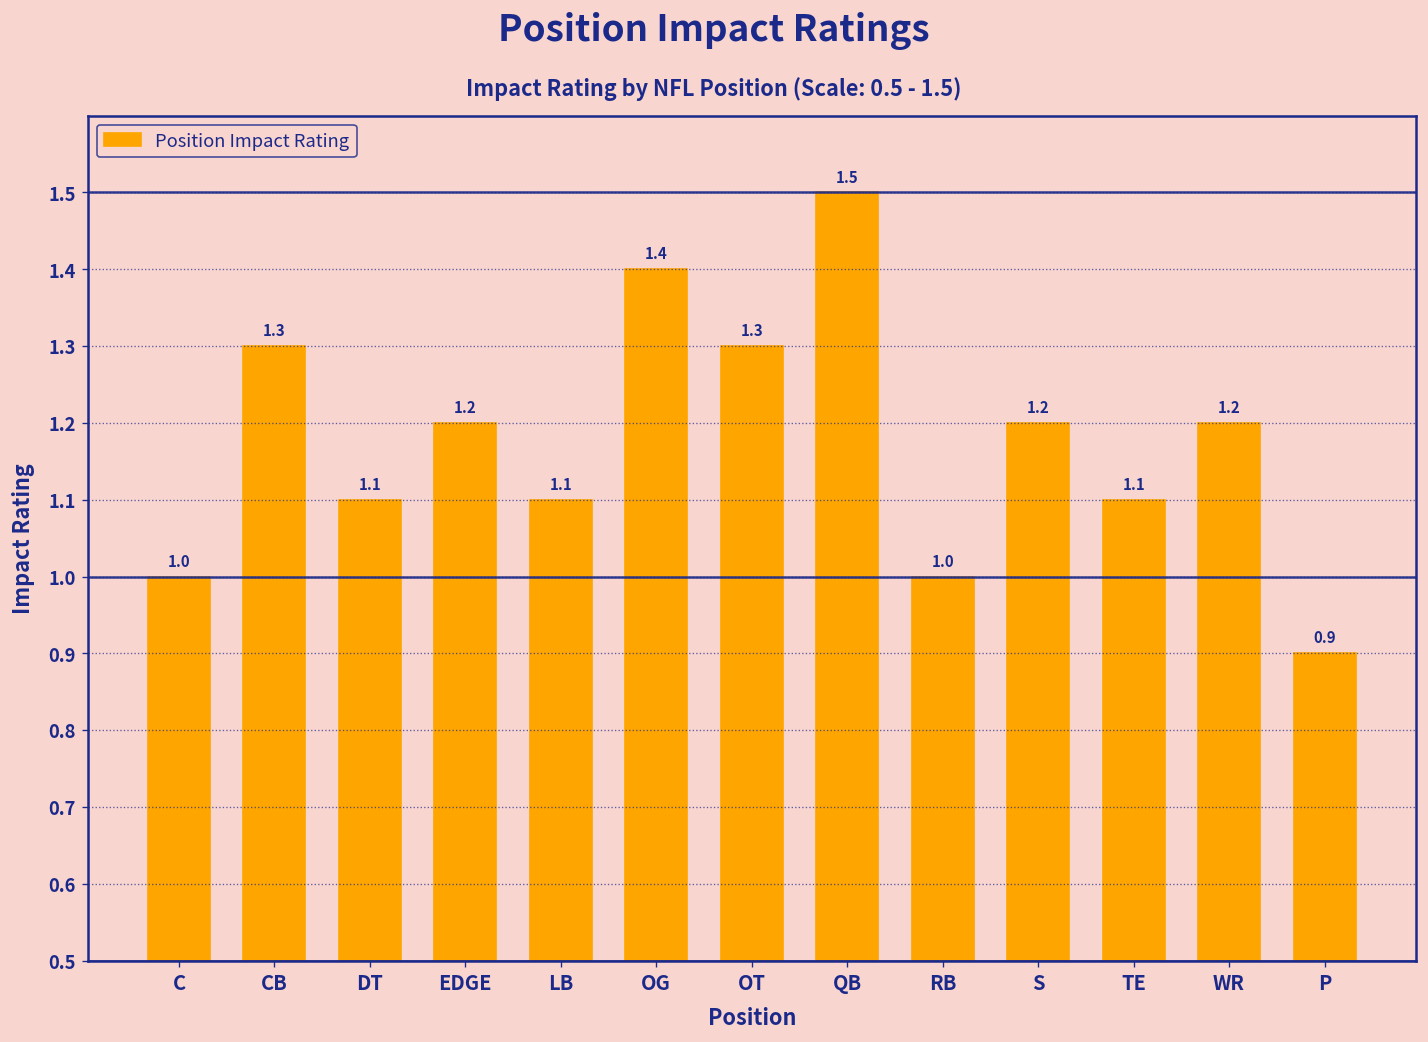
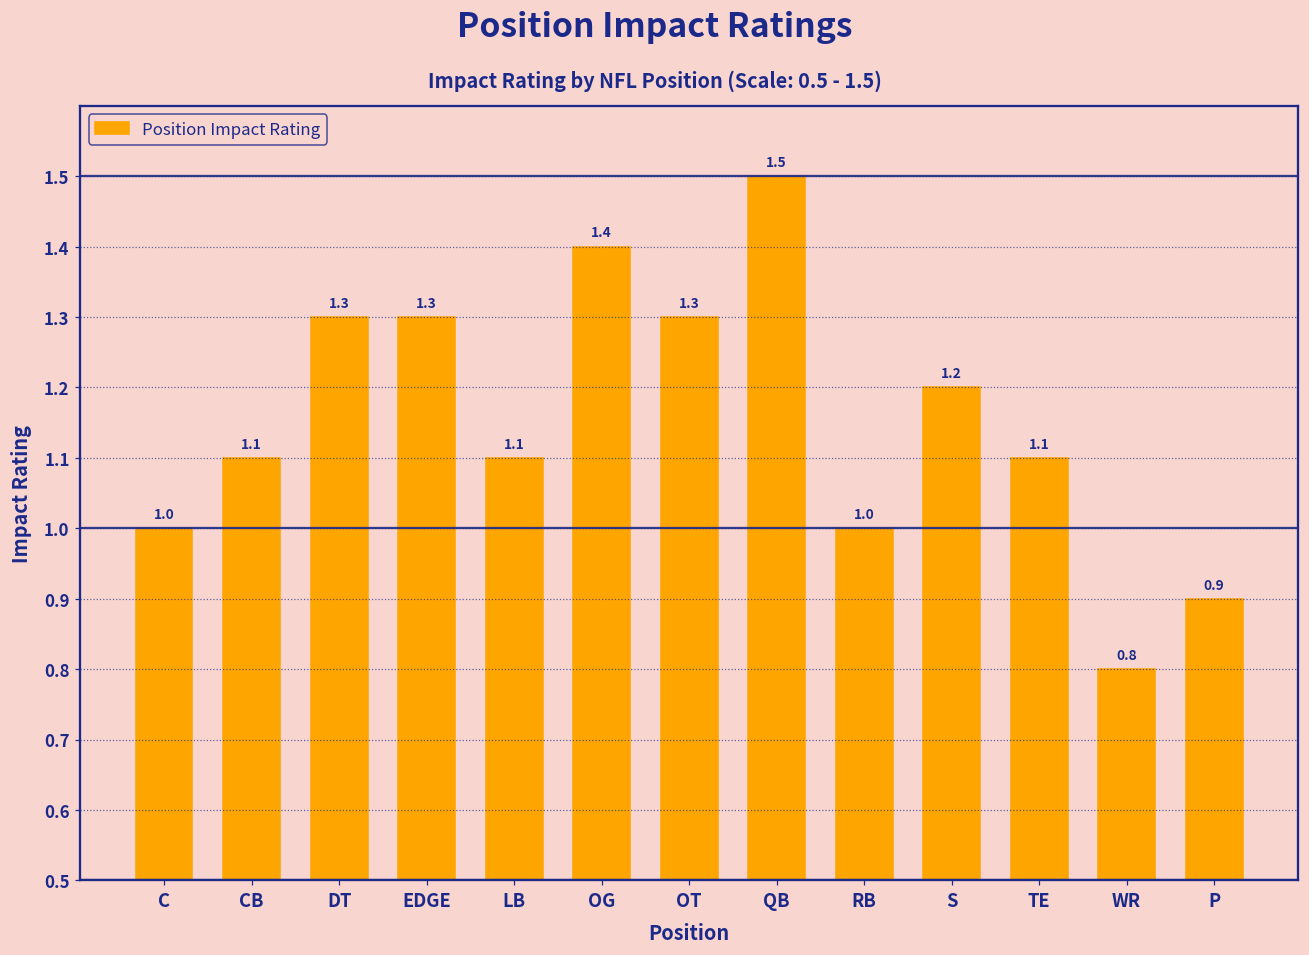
  {
    "C": 1.0,
-   "CB": 1.3,
-   "DT": 1.1,
-   "EDGE": 1.2,
+   "CB": 1.1,
+   "DT": 1.3,
+   "EDGE": 1.3,
    "LB": 1.1,
    "OG": 1.4,
    "OT": 1.3,
    "QB": 1.5,
    "RB": 1.0,
    "S": 1.2,
    "TE": 1.1,
-   "WR": 1.2,
+   "WR": 0.8,
    "P": 0.9
  }
